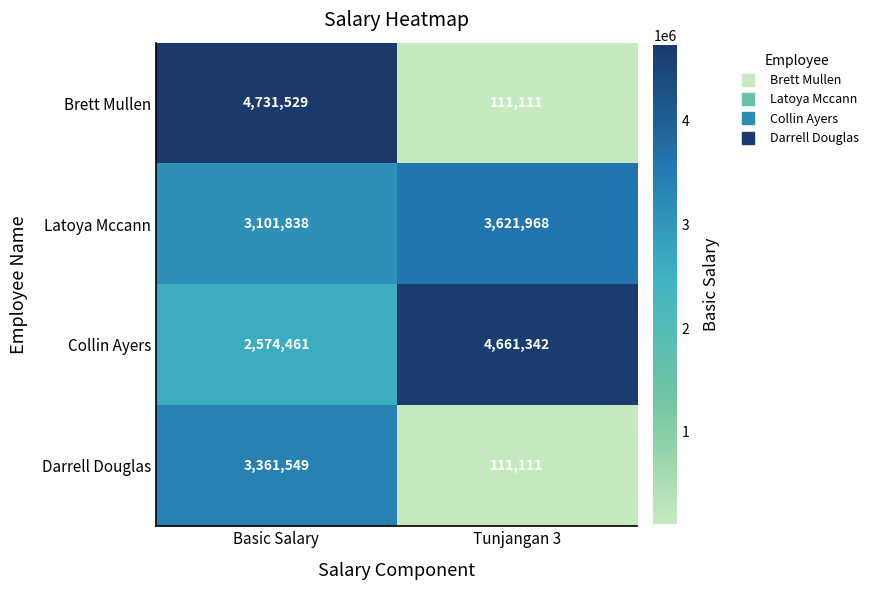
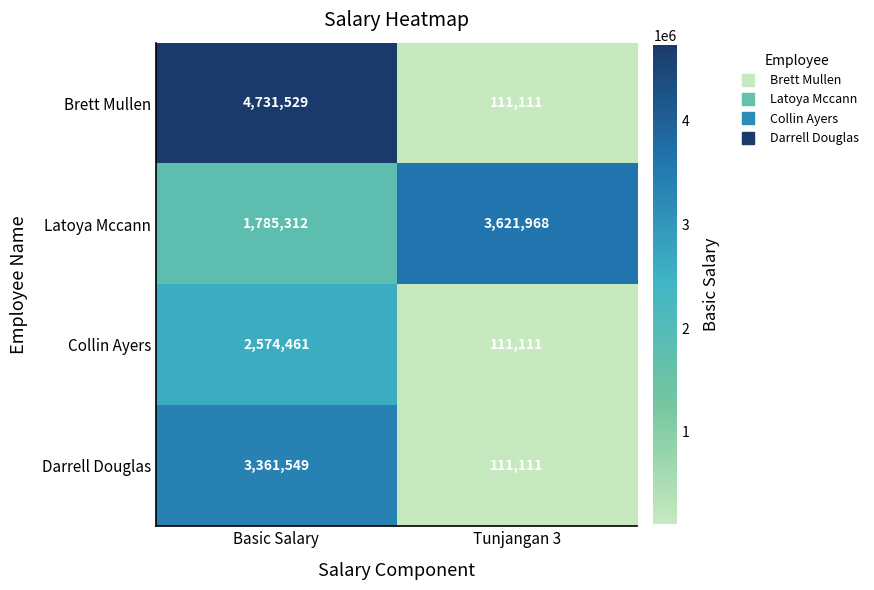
  {
    "Brett Mullen": {
      "Basic Salary": "4,731,529",
      "Tunjangan 3": "111,111"
    },
    "Latoya Mccann": {
-     "Basic Salary": "3,101,838",
+     "Basic Salary": "1,785,312",
      "Tunjangan 3": "3,621,968"
    },
    "Collin Ayers": {
      "Basic Salary": "2,574,461",
-     "Tunjangan 3": "4,661,342"
+     "Tunjangan 3": "111,111"
    },
    "Darrell Douglas": {
      "Basic Salary": "3,361,549",
      "Tunjangan 3": "111,111"
    }
  }
